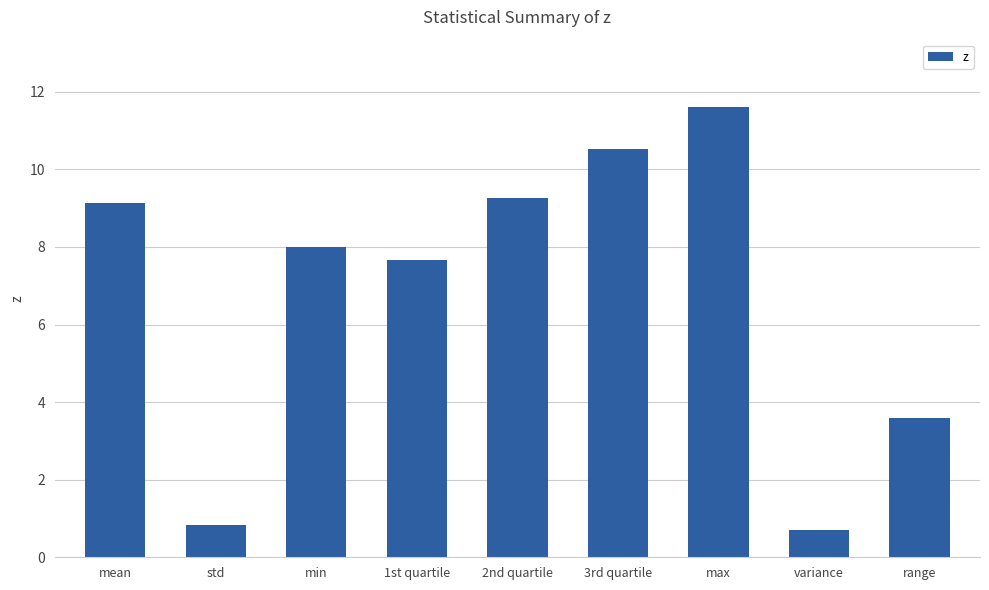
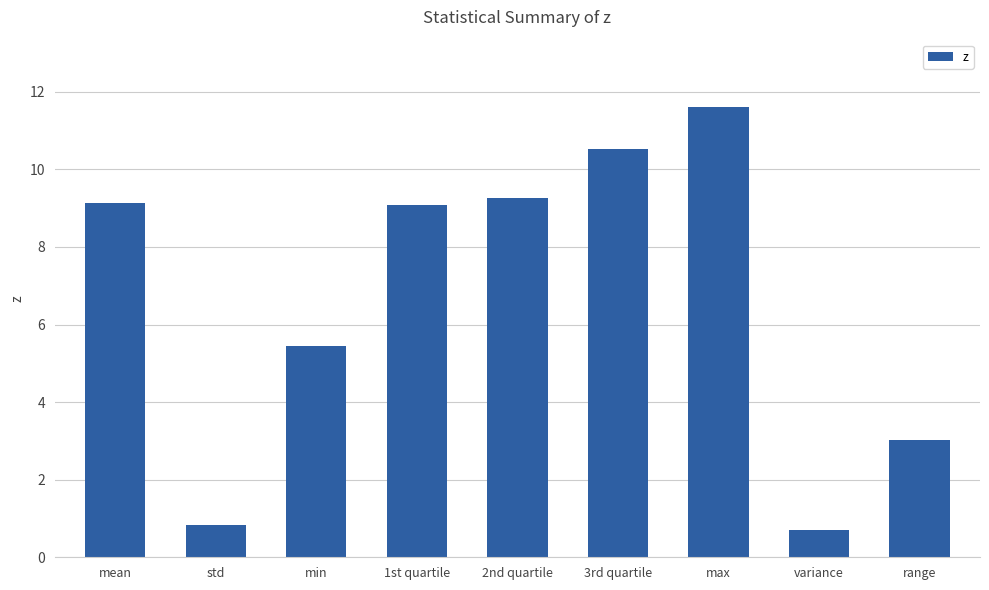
  {
    "mean": 9.1,
    "std": 0.8,
-   "min": 8.0,
-   "1st quartile": 7.7,
+   "min": 5.5,
+   "1st quartile": 9.1,
    "2nd quartile": 9.3,
    "3rd quartile": 10.5,
    "max": 11.6,
    "variance": 0.7,
-   "range": 3.6
+   "range": 3.0
  }
